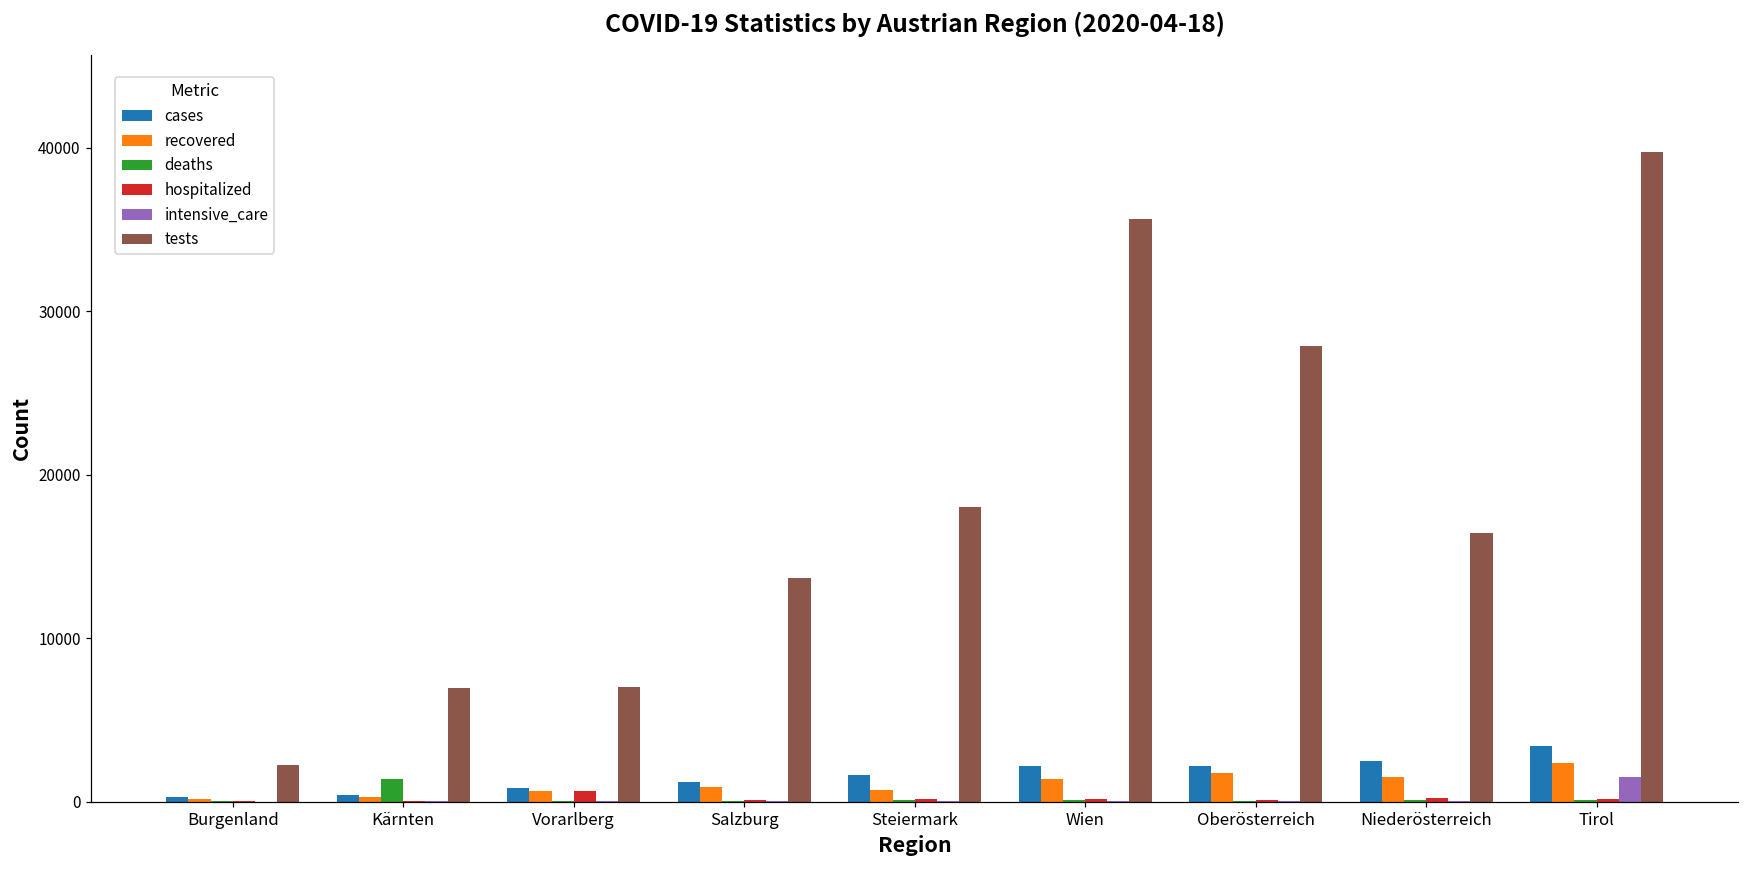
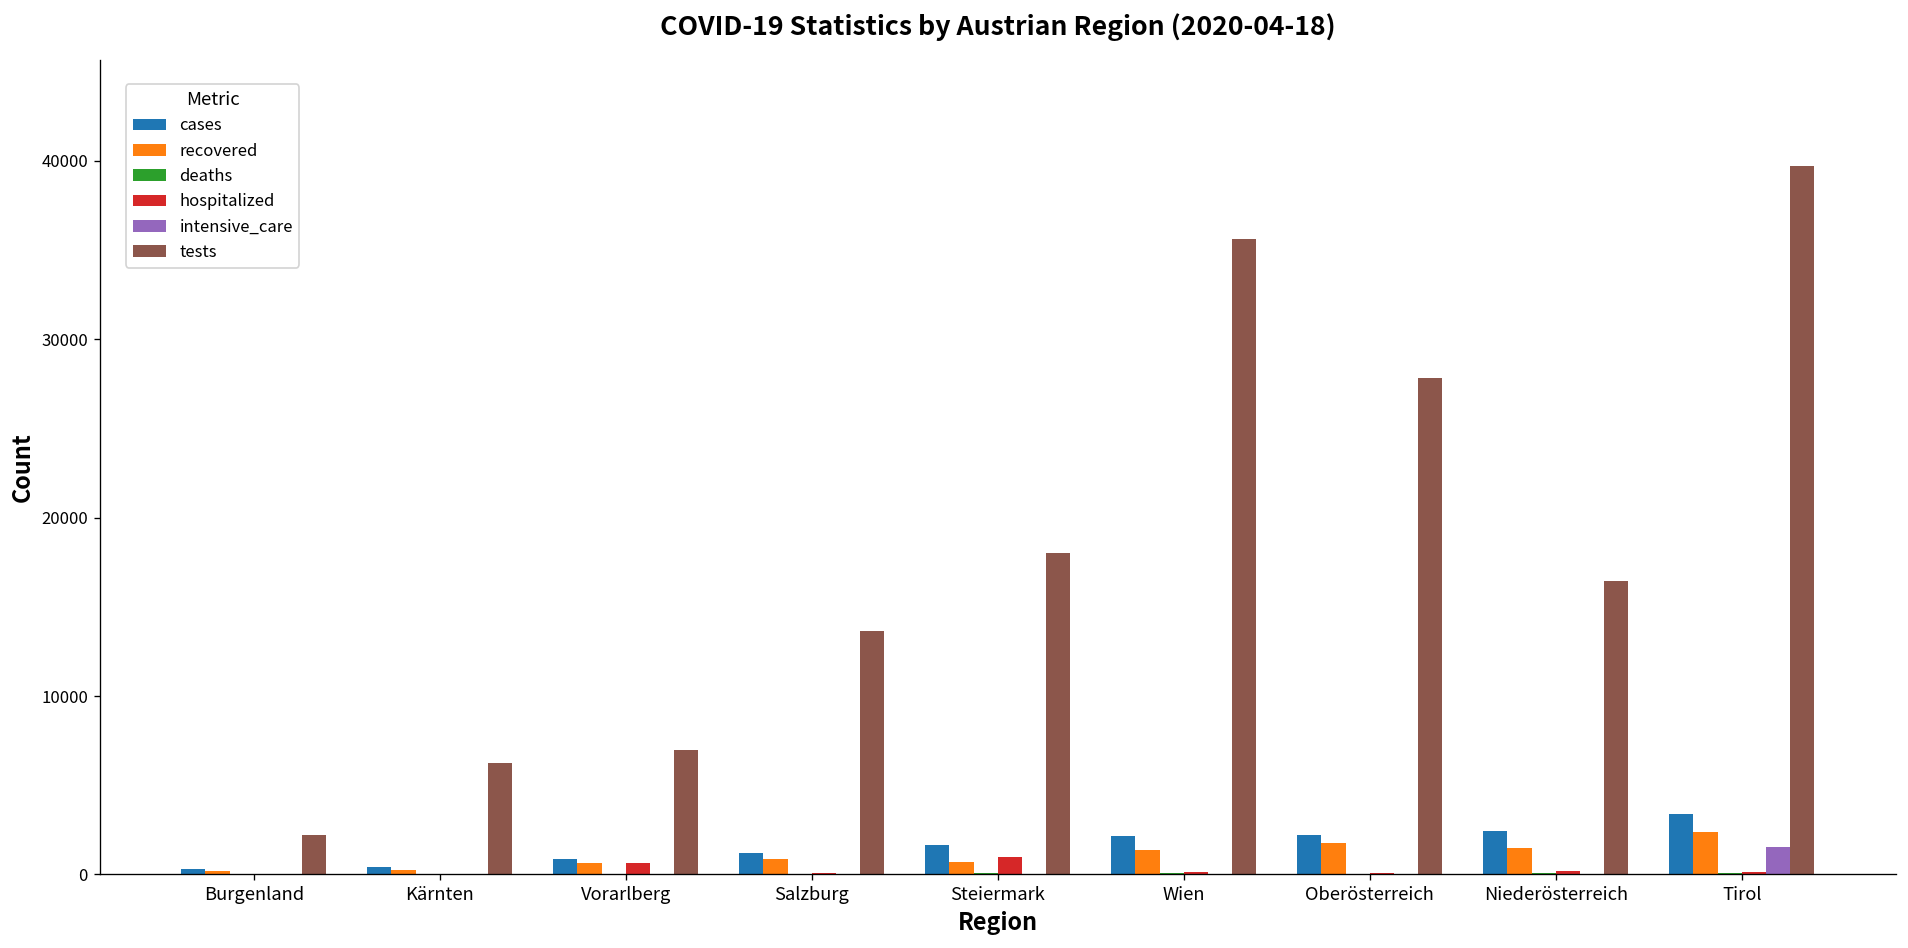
  {
    "cases": {
      "Burgenland": 300,
      "Kärnten": 400,
      "Vorarlberg": 900,
      "Salzburg": 1200,
      "Steiermark": 1600,
      "Wien": 2200,
      "Oberösterreich": 2200,
      "Niederösterreich": 2500,
      "Tirol": 3400
    },
    "recovered": {
      "Kärnten": 300,
      "Vorarlberg": 700,
      "Salzburg": 900,
      "Steiermark": 700,
      "Wien": 1400,
      "Oberösterreich": 1800,
      "Niederösterreich": 1500,
      "Tirol": 2400
    },
    "deaths": {
-     "Kärnten": 1400
+     "Kärnten": 0
    },
    "hospitalized": {
      "Vorarlberg": 700,
-     "Steiermark": 100,
+     "Steiermark": 1000,
      "Niederösterreich": 200
    },
    "intensive_care": {
      "Tirol": 1500
    },
    "tests": {
      "Burgenland": 2200,
-     "Kärnten": 7000,
+     "Kärnten": 6200,
      "Vorarlberg": 7000,
      "Salzburg": 13700,
      "Steiermark": 18000,
      "Wien": 35600,
      "Oberösterreich": 27900,
      "Niederösterreich": 16400,
      "Tirol": 39700
    }
  }
